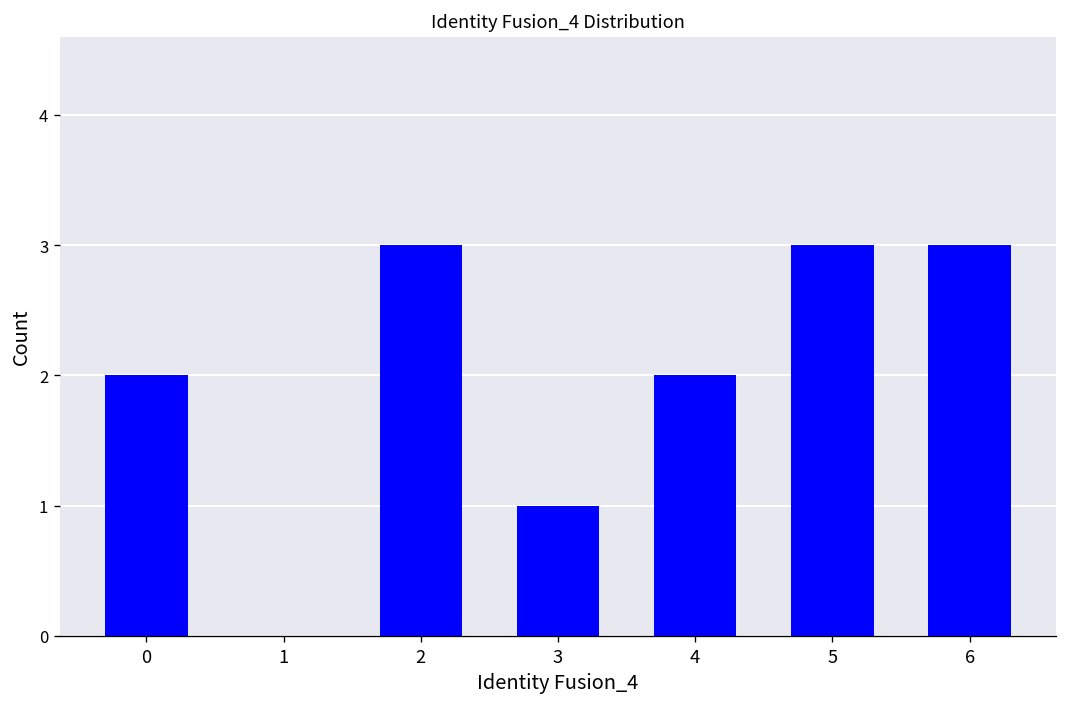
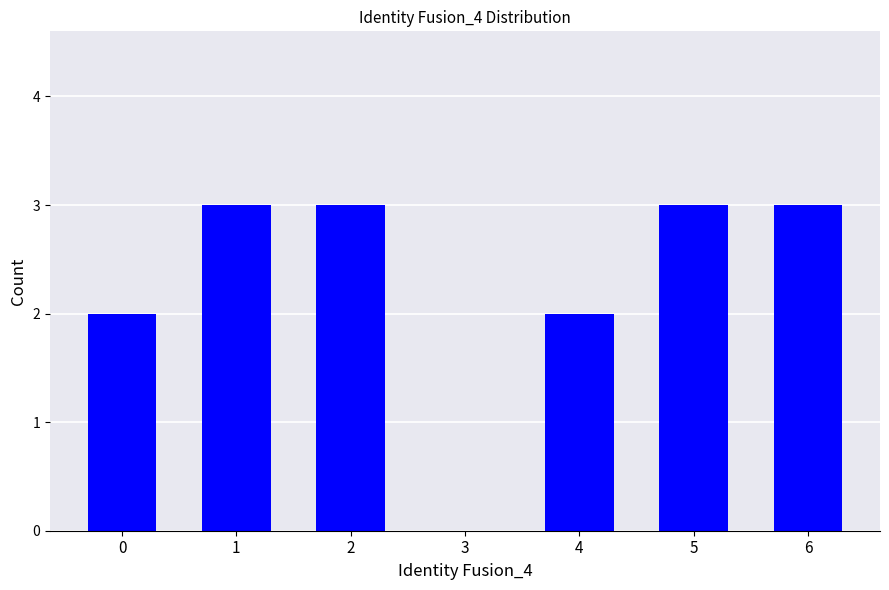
  {
    "0": 2,
-   "1": 0,
+   "1": 3,
    "2": 3,
-   "3": 1,
+   "3": 0,
    "4": 2,
    "5": 3,
    "6": 3
  }
